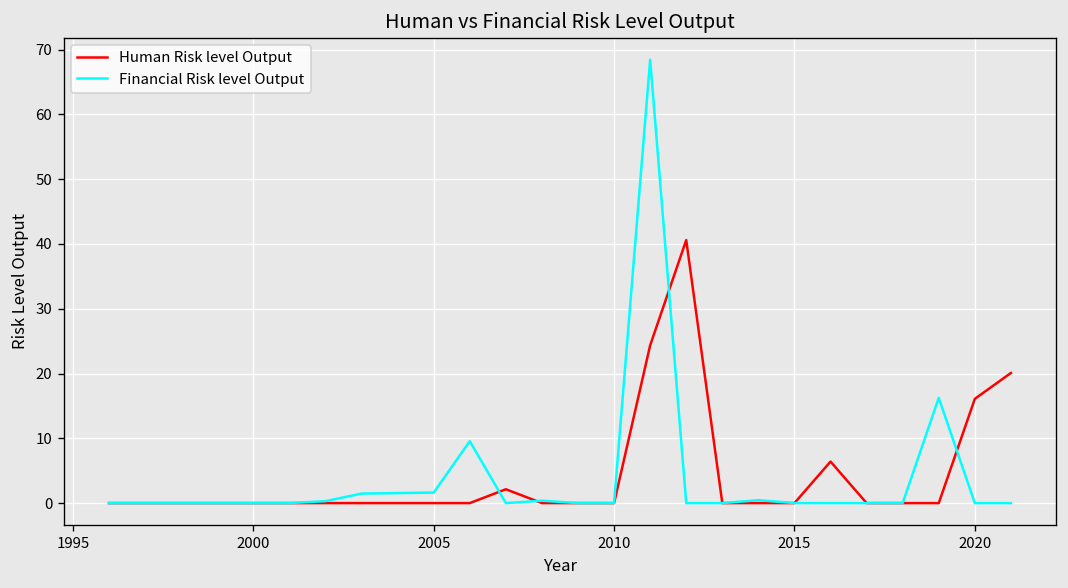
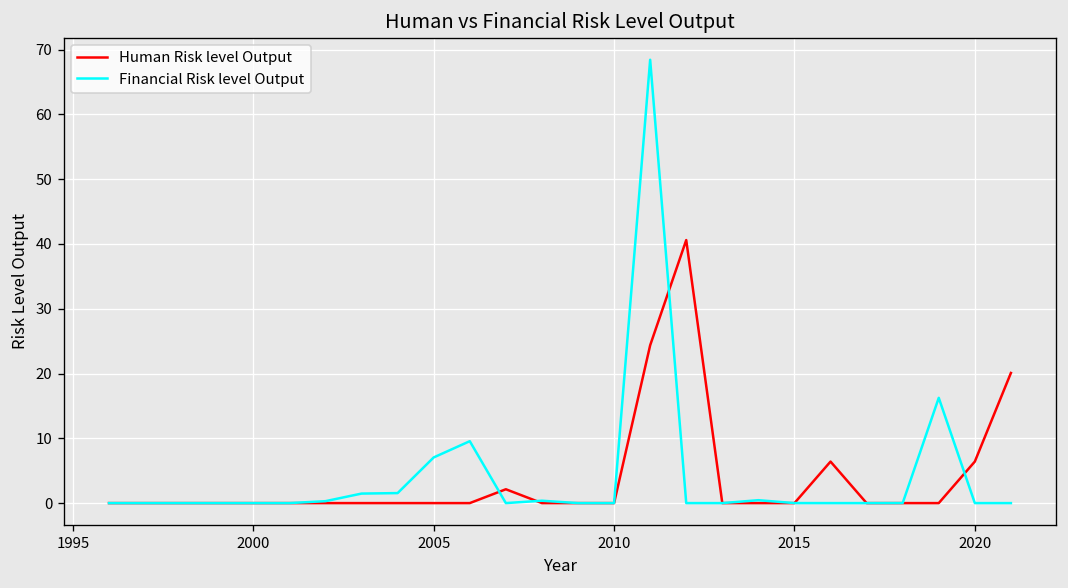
  {
    "Human Risk level Output": {
      "2005": 0,
-     "2020": 16
+     "2020": 6
    },
    "Financial Risk level Output": {
-     "2005": 2,
+     "2005": 7,
      "2020": 0
    }
  }
